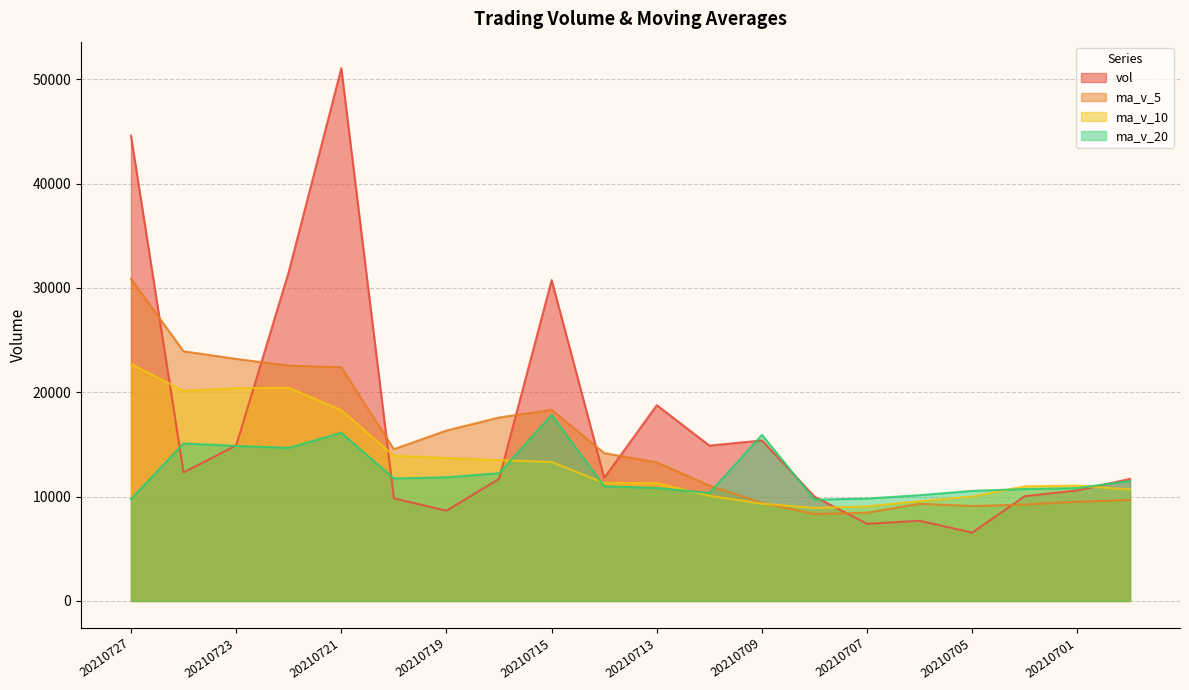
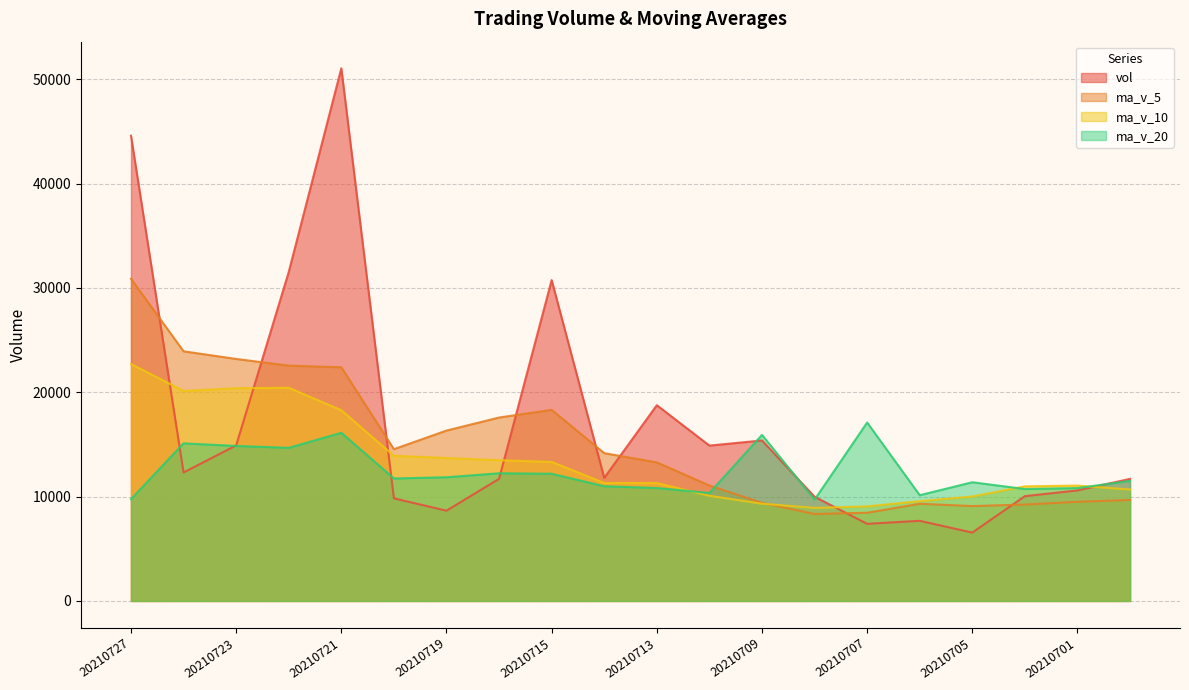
  {
    "ma_v_20": {
      "20210727": 9800,
      "20210721": 16100,
      "20210719": 11900,
-     "20210715": 17800,
+     "20210715": 12200,
      "20210713": 10800,
      "20210709": 15900,
-     "20210707": 9800,
-     "20210705": 10500
+     "20210707": 17100,
+     "20210705": 11400
    }
  }
